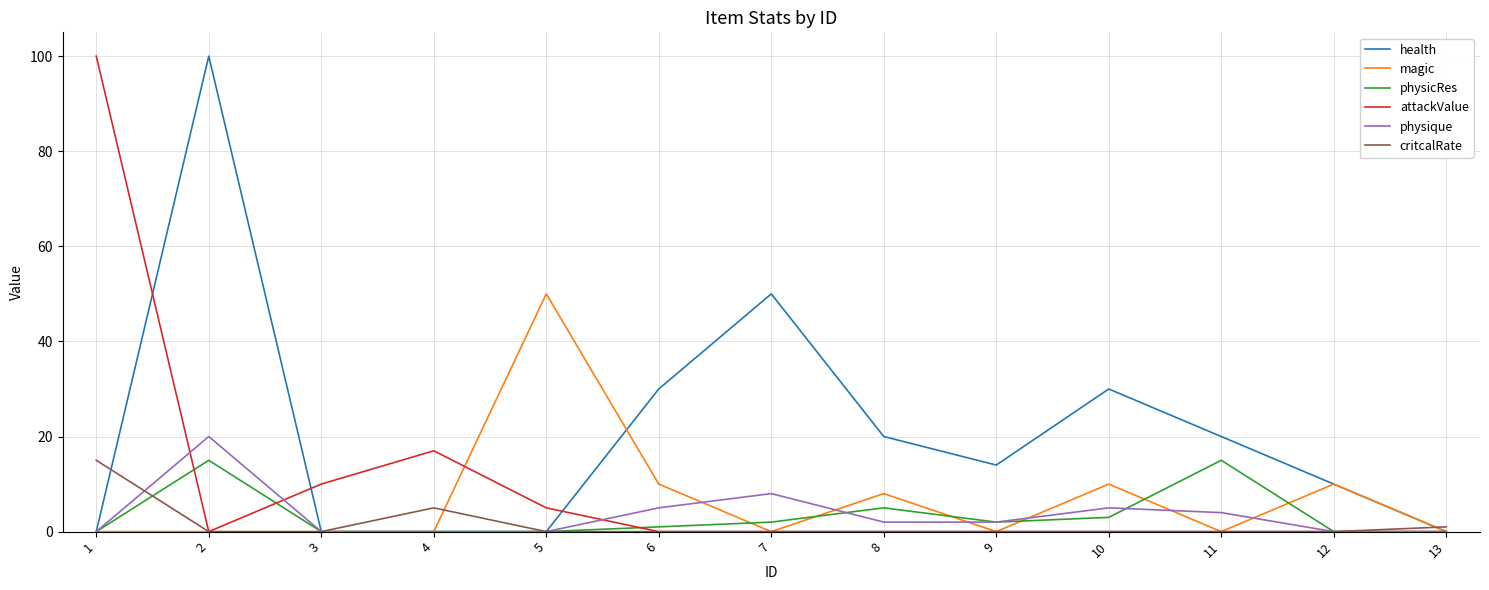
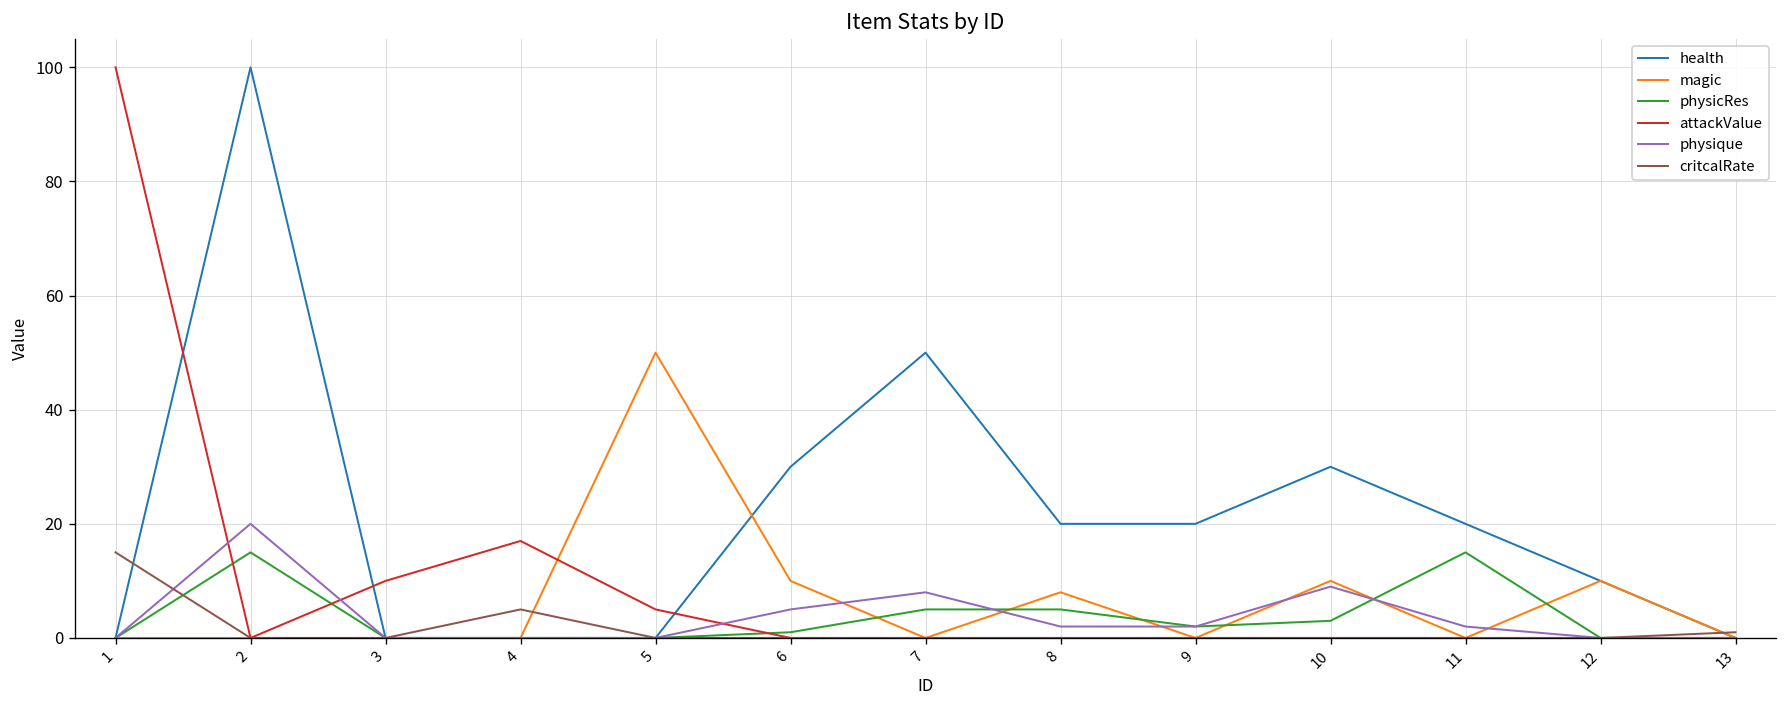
  {
    "health": {
      "2": 100,
      "6": 30,
      "7": 50,
      "8": 20,
-     "9": 14,
+     "9": 20,
      "10": 30,
      "11": 20
    },
    "magic": {
      "5": 50,
      "6": 10,
      "8": 8,
      "10": 10
    },
    "physicRes": {
      "2": 15,
      "6": 1,
-     "7": 2,
+     "7": 5,
      "8": 5,
      "10": 3,
      "11": 15
    },
    "attackValue": {
      "1": 100,
      "3": 10,
      "4": 17,
      "5": 5
    },
    "physique": {
      "2": 20,
      "6": 5,
      "7": 8,
      "8": 2,
-     "10": 5,
-     "11": 4
+     "10": 9,
+     "11": 2
    },
    "critcalRate": {
      "1": 15,
      "4": 5,
      "13": 1
    }
  }
